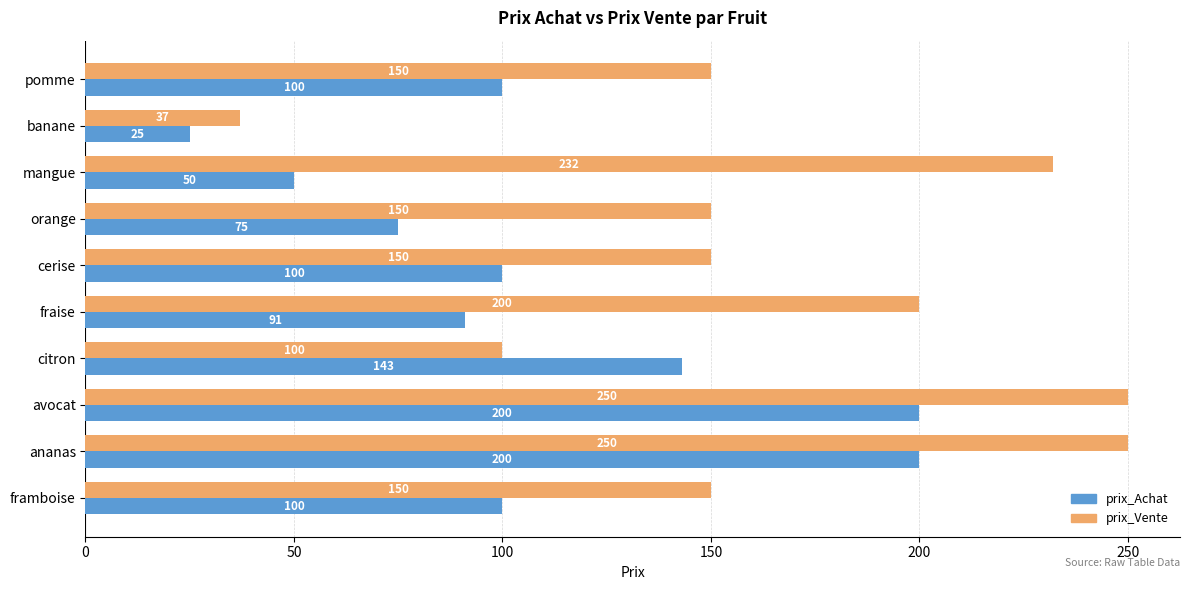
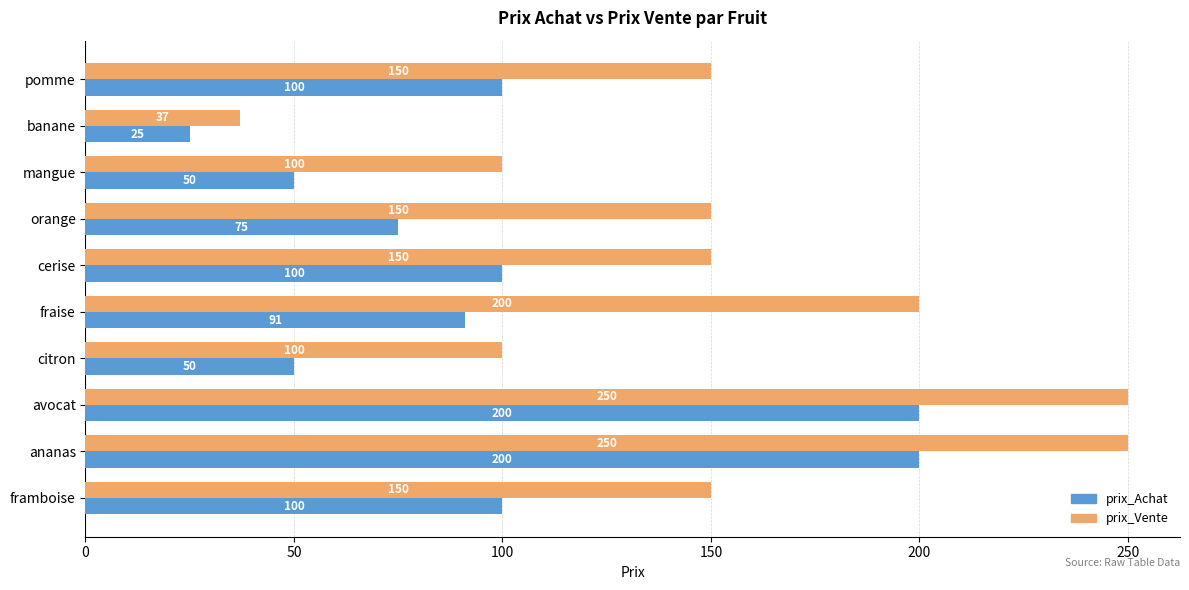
  {
    "prix_Achat": {
      "pomme": 100,
      "banane": 25,
      "mangue": 50,
      "orange": 75,
      "cerise": 100,
      "fraise": 91,
-     "citron": 143,
+     "citron": 50,
      "avocat": 200,
      "ananas": 200,
      "framboise": 100
    },
    "prix_Vente": {
      "pomme": 150,
      "banane": 37,
-     "mangue": 232,
+     "mangue": 100,
      "orange": 150,
      "cerise": 150,
      "fraise": 200,
      "citron": 100,
      "avocat": 250,
      "ananas": 250,
      "framboise": 150
    }
  }
